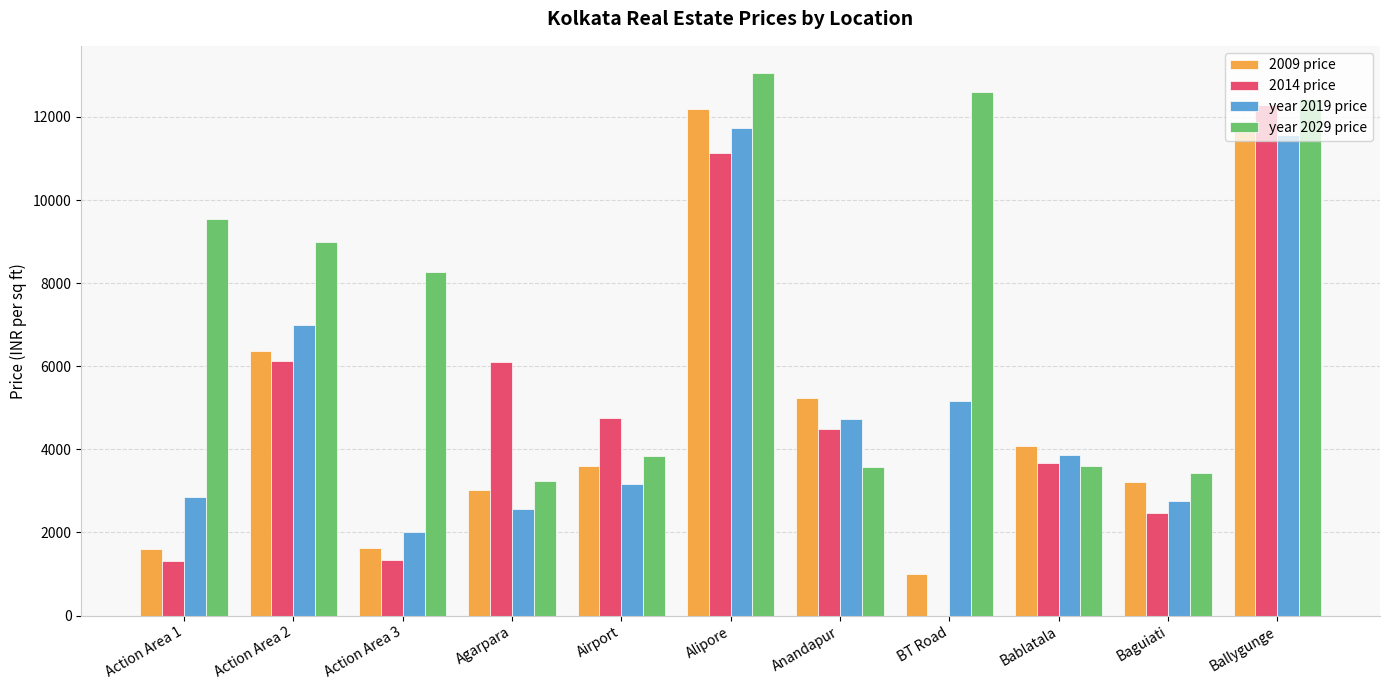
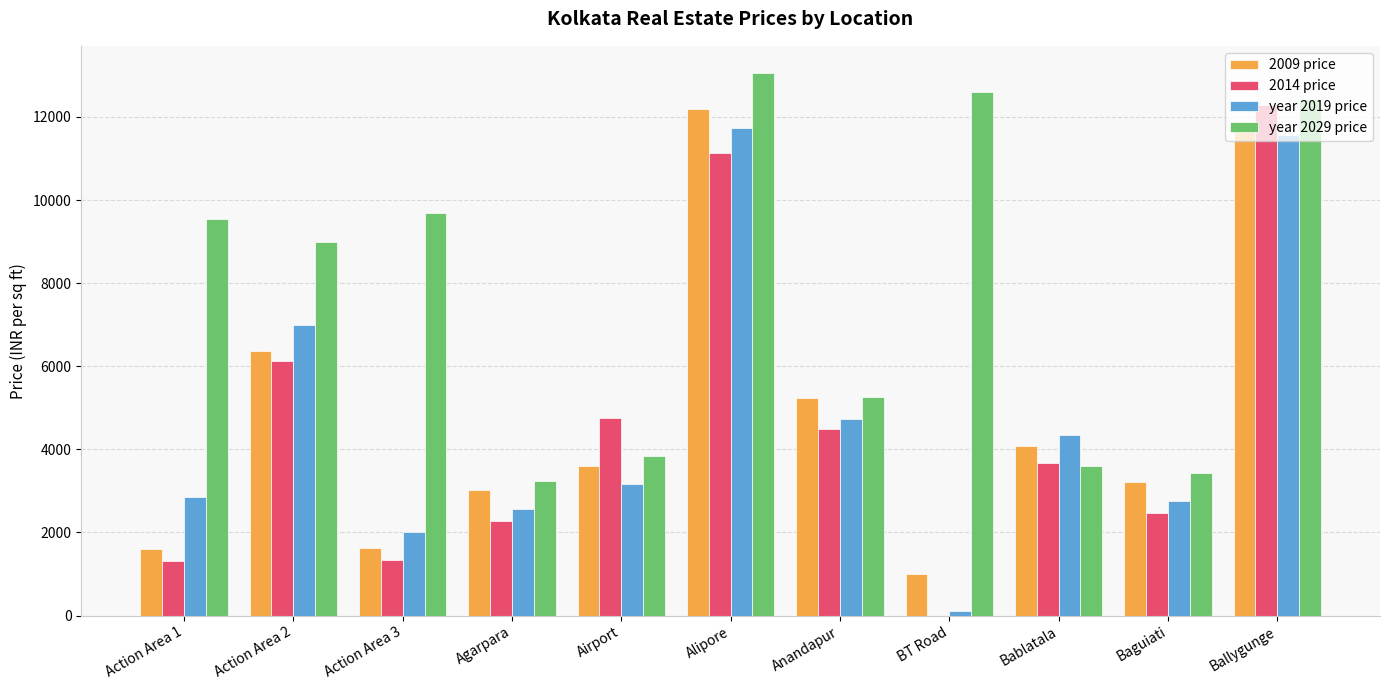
  {
    "2009 price": {
      "Action Area 1": 1600,
      "Action Area 2": 6400,
      "Action Area 3": 1600,
      "Agarpara": 3000,
      "Airport": 3600,
      "Alipore": 12200,
      "Anandapur": 5200,
      "BT Road": 1000,
      "Bablatala": 4100,
      "Baguiati": 3200
    },
    "2014 price": {
      "Action Area 1": 1300,
      "Action Area 2": 6100,
      "Action Area 3": 1300,
-     "Agarpara": 6100,
+     "Agarpara": 2300,
      "Airport": 4800,
      "Alipore": 11100,
      "Anandapur": 4500,
      "Bablatala": 3700,
      "Baguiati": 2500
    },
    "year 2019 price": {
      "Action Area 1": 2900,
      "Action Area 2": 7000,
      "Action Area 3": 2000,
      "Agarpara": 2600,
      "Airport": 3200,
      "Alipore": 11700,
      "Anandapur": 4700,
-     "BT Road": 5200,
-     "Bablatala": 3900,
+     "BT Road": 100,
+     "Bablatala": 4300,
      "Baguiati": 2800
    },
    "year 2029 price": {
      "Action Area 1": 9500,
      "Action Area 2": 9000,
-     "Action Area 3": 8300,
+     "Action Area 3": 9700,
      "Agarpara": 3200,
      "Airport": 3800,
      "Alipore": 13100,
-     "Anandapur": 3600,
+     "Anandapur": 5300,
      "BT Road": 12600,
      "Bablatala": 3600,
      "Baguiati": 3400
    }
  }
